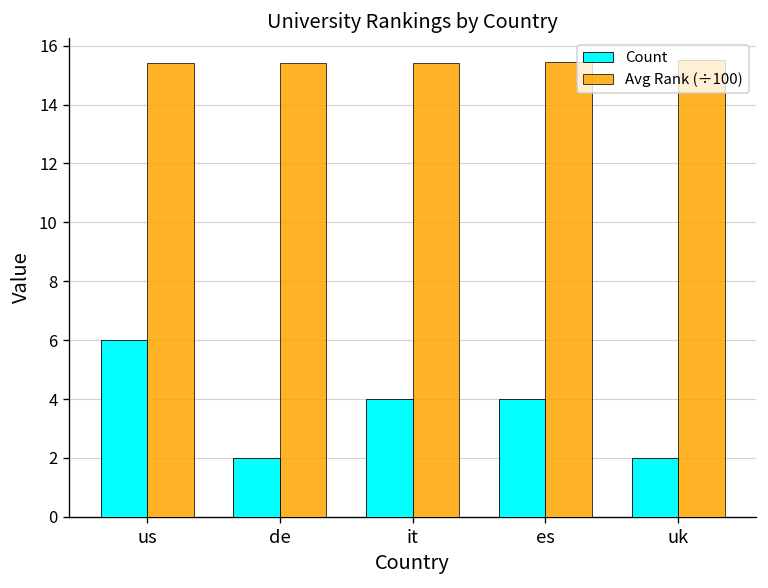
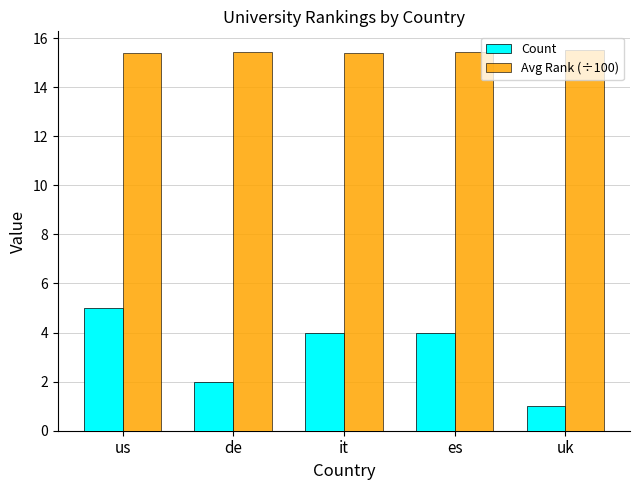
  {
    "Count": {
-     "us": 6,
+     "us": 5,
      "de": 2,
      "it": 4,
      "es": 4,
-     "uk": 2
+     "uk": 1
    },
    "Avg Rank (÷100)": {
      "us": 15.4,
      "de": 15.4,
      "it": 15.4,
      "es": 15.5
    }
  }
